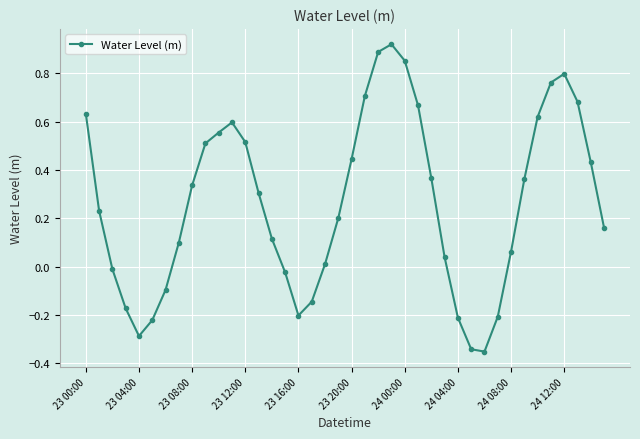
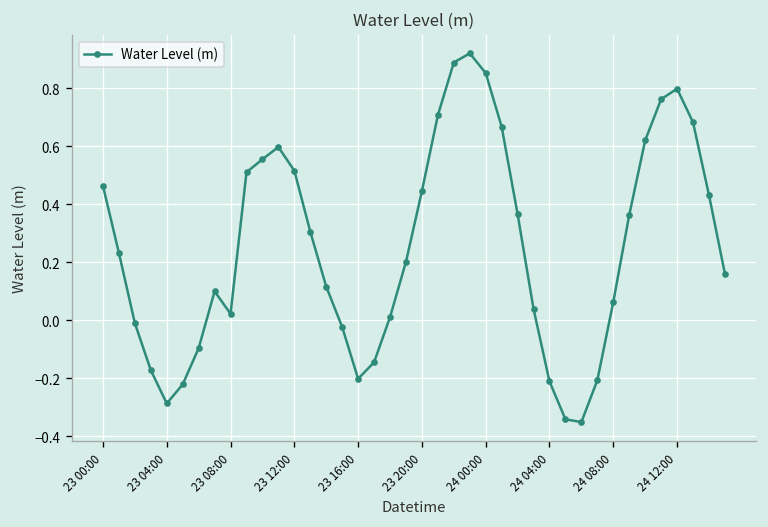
  {
-   "23 00:00": 0.63,
+   "23 00:00": 0.46,
    "23 04:00": -0.29,
-   "23 08:00": 0.34,
+   "23 08:00": 0.02,
    "23 12:00": 0.52,
    "23 16:00": -0.20,
    "23 20:00": 0.44,
    "24 00:00": 0.85,
    "24 04:00": -0.21,
    "24 08:00": 0.06,
    "24 12:00": 0.80
  }
